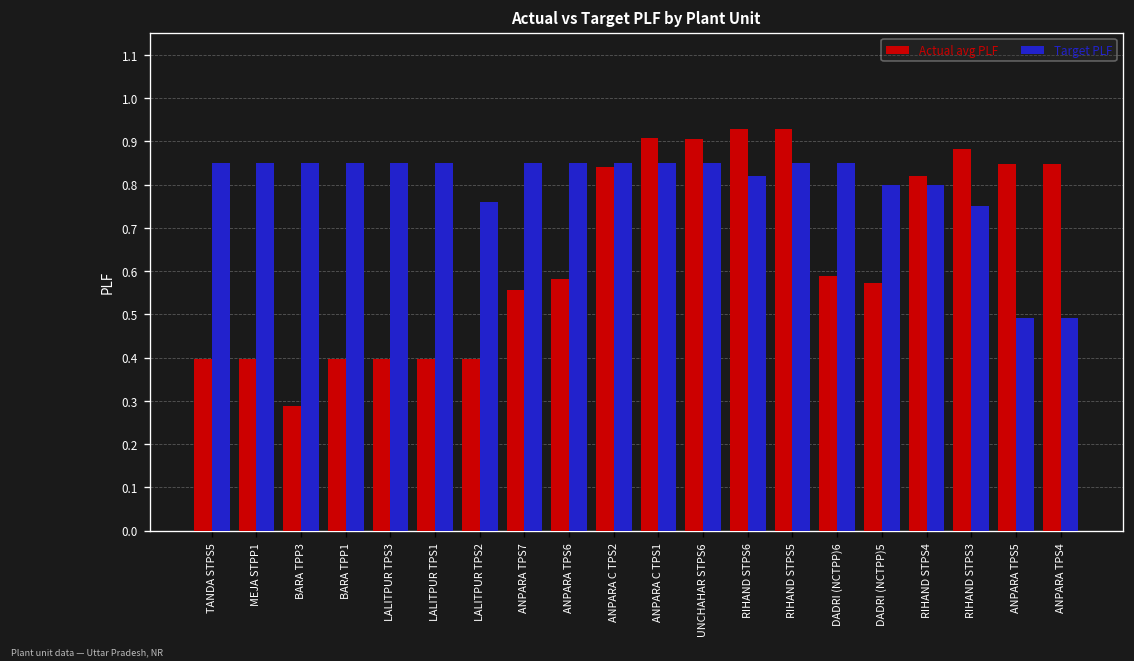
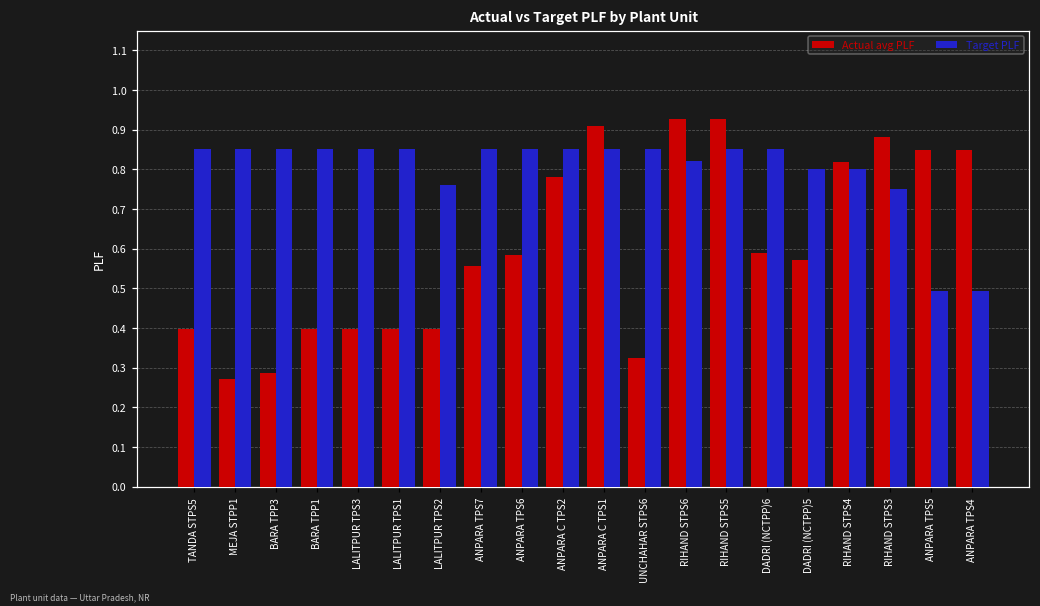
  {
    "Actual avg PLF": {
      "TANDA STPS5": 0.40,
-     "MEJA STPP1": 0.40,
+     "MEJA STPP1": 0.27,
      "BARA TPP3": 0.29,
      "BARA TPP1": 0.40,
      "LALITPUR TPS3": 0.40,
      "LALITPUR TPS1": 0.40,
      "LALITPUR TPS2": 0.40,
      "ANPARA TPS7": 0.56,
      "ANPARA TPS6": 0.58,
-     "ANPARA C TPS2": 0.84,
+     "ANPARA C TPS2": 0.78,
      "ANPARA C TPS1": 0.91,
-     "UNCHAHAR STPS6": 0.90,
+     "UNCHAHAR STPS6": 0.32,
      "RIHAND STPS6": 0.93,
      "RIHAND STPS5": 0.93,
      "DADRI (NCTPP)6": 0.59,
      "DADRI (NCTPP)5": 0.57,
      "RIHAND STPS4": 0.82,
      "RIHAND STPS3": 0.88,
      "ANPARA TPS5": 0.85,
      "ANPARA TPS4": 0.85
    },
    "Target PLF": {
      "TANDA STPS5": 0.85,
      "MEJA STPP1": 0.85,
      "BARA TPP3": 0.85,
      "BARA TPP1": 0.85,
      "LALITPUR TPS3": 0.85,
      "LALITPUR TPS1": 0.85,
      "LALITPUR TPS2": 0.76,
      "ANPARA TPS7": 0.85,
      "ANPARA TPS6": 0.85,
      "ANPARA C TPS2": 0.85,
      "ANPARA C TPS1": 0.85,
      "UNCHAHAR STPS6": 0.85,
      "RIHAND STPS6": 0.82,
      "RIHAND STPS5": 0.85,
      "DADRI (NCTPP)6": 0.85,
      "DADRI (NCTPP)5": 0.80,
      "RIHAND STPS4": 0.80,
      "RIHAND STPS3": 0.75,
      "ANPARA TPS5": 0.49,
      "ANPARA TPS4": 0.49
    }
  }
